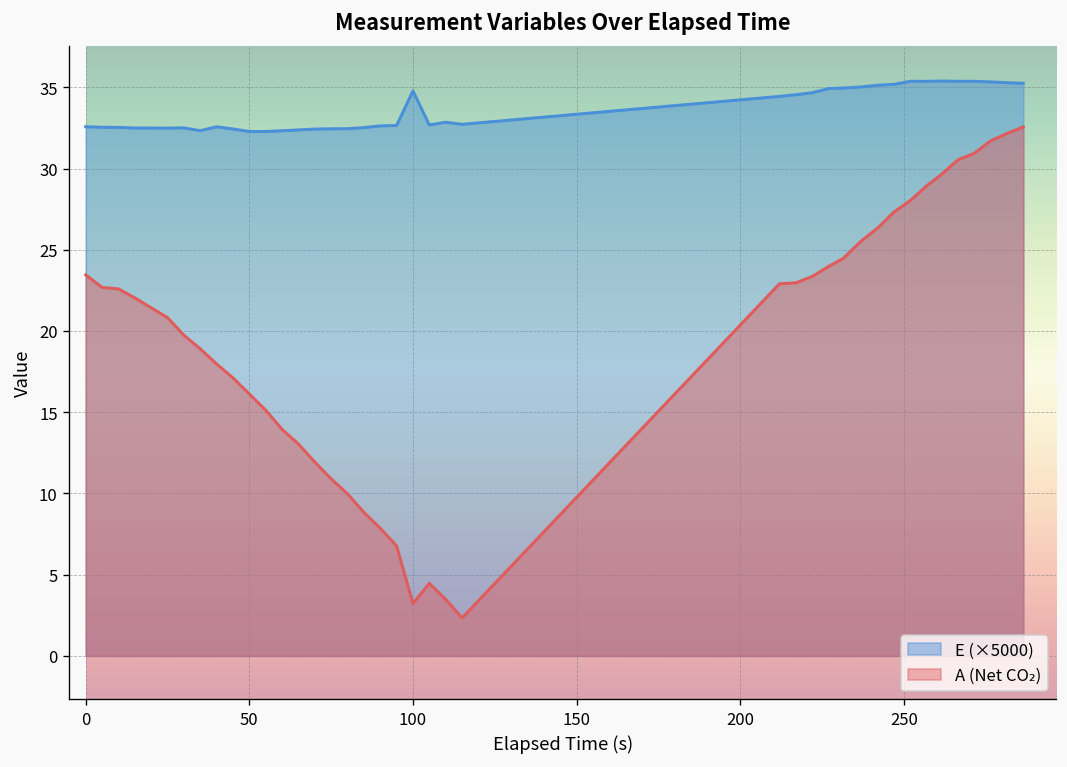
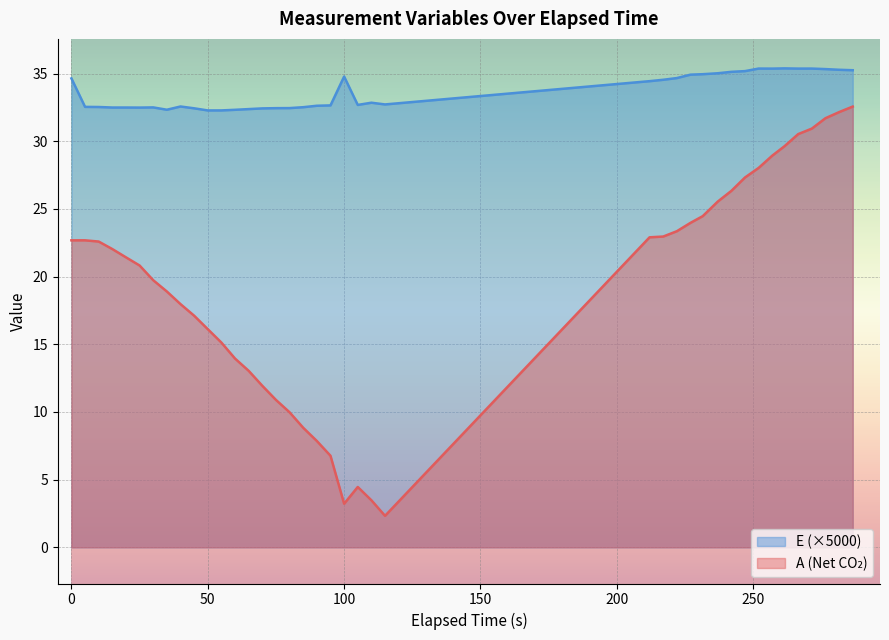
  {
    "E (×5000)": {
-     "0": 32.6,
+     "0": 34.6,
      "50": 32.3,
      "100": 34.8
    },
    "A (Net CO₂)": {
-     "0": 23.5,
+     "0": 22.7,
      "50": 16.1,
      "100": 3.2
    }
  }
